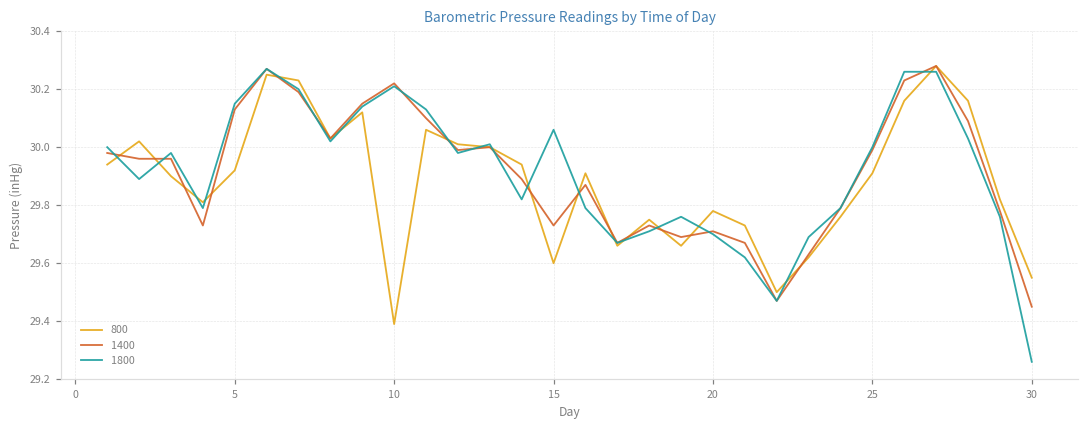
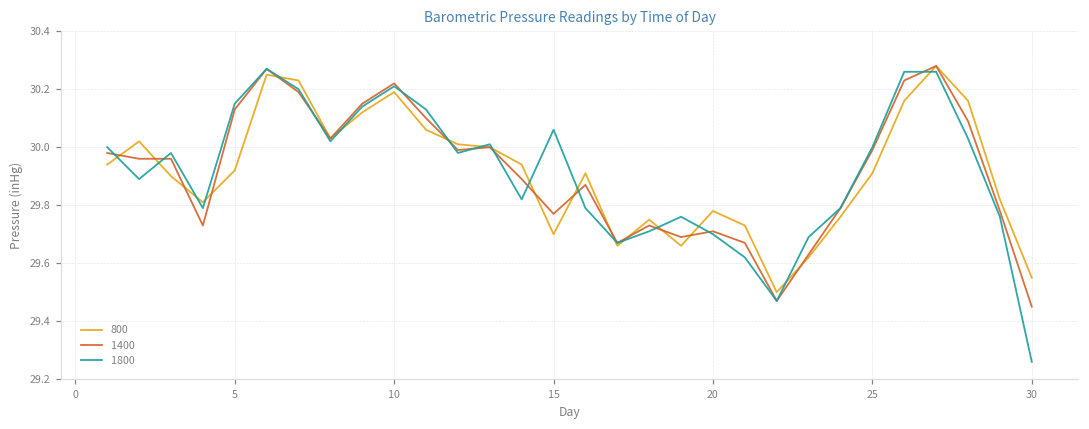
  {
    "800": {
      "5": 29.92,
-     "10": 29.39,
-     "15": 29.6,
+     "10": 30.19,
+     "15": 29.7,
      "20": 29.78,
      "25": 29.91,
      "30": 29.55
    },
    "1400": {
      "5": 30.13,
      "10": 30.22,
-     "15": 29.73,
+     "15": 29.77,
      "20": 29.71,
      "25": 29.99,
      "30": 29.45
    },
    "1800": {
      "5": 30.15,
      "10": 30.21,
      "15": 30.06,
      "20": 29.70,
      "25": 30.00,
      "30": 29.26
    }
  }
